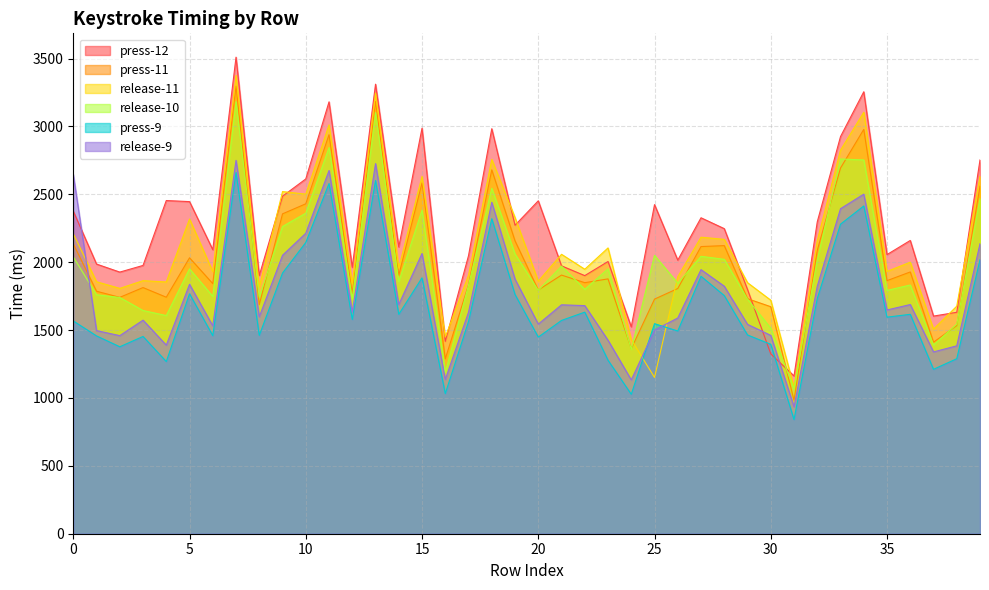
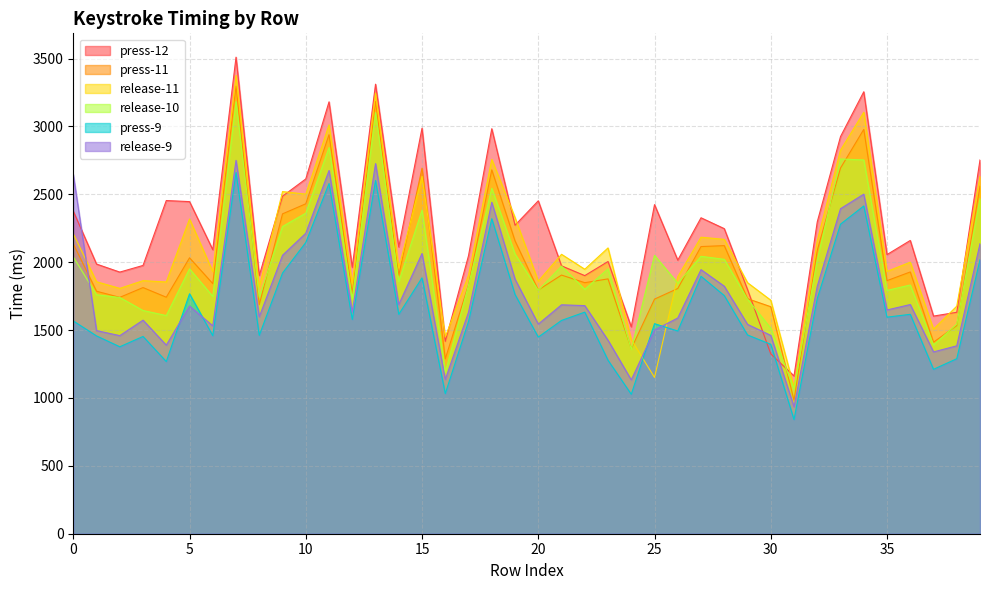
  {
    "press-12": {
      "0": 2380,
      "5": 2450,
      "10": 2610,
      "15": 2990,
      "20": 2450,
      "25": 2420,
      "30": 1320,
      "35": 2060
    },
    "press-11": {
      "0": 2140,
      "5": 2030,
      "10": 2430,
-     "15": 2580,
+     "15": 2690,
      "25": 1730,
      "30": 1670,
      "35": 1860
    },
    "release-11": {
      "0": 2210,
      "5": 2320,
      "10": 2500,
      "15": 2630,
      "20": 1860,
      "25": 1150,
      "30": 1720,
      "35": 1930
    },
    "release-10": {
      "0": 2040,
      "5": 1950,
      "10": 2360,
      "15": 2380,
      "25": 2050,
      "30": 1510,
      "35": 1790
    },
    "press-9": {
      "0": 1570,
      "5": 1770,
      "10": 2150,
      "15": 1880,
      "20": 1450,
      "25": 1550,
      "30": 1400,
      "35": 1600
    },
    "release-9": {
      "0": 2650,
-     "5": 1840,
+     "5": 1680,
      "10": 2210,
      "15": 2060,
      "20": 1540,
      "25": 1500,
      "30": 1460,
      "35": 1650
    }
  }
